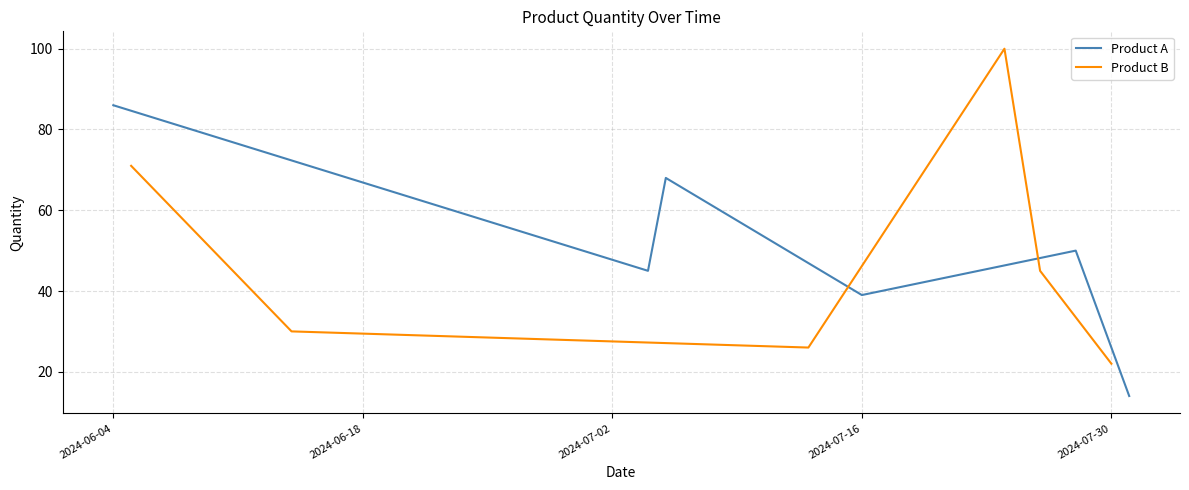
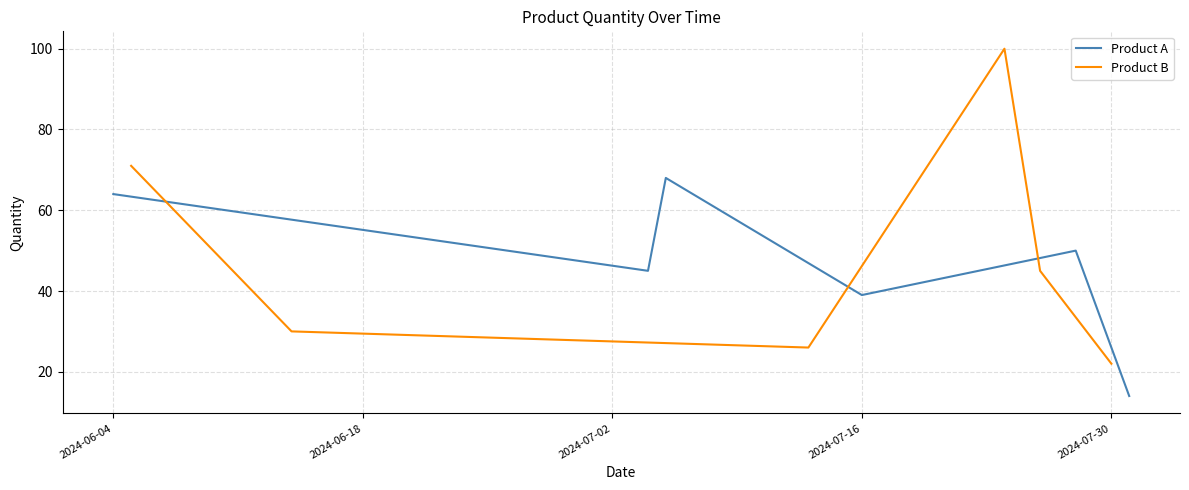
  {
    "Product A": {
-     "2024-06-04": 86,
+     "2024-06-04": 64,
      "2024-07-16": 39
    },
    "Product B": {
      "2024-07-30": 22
    }
  }
